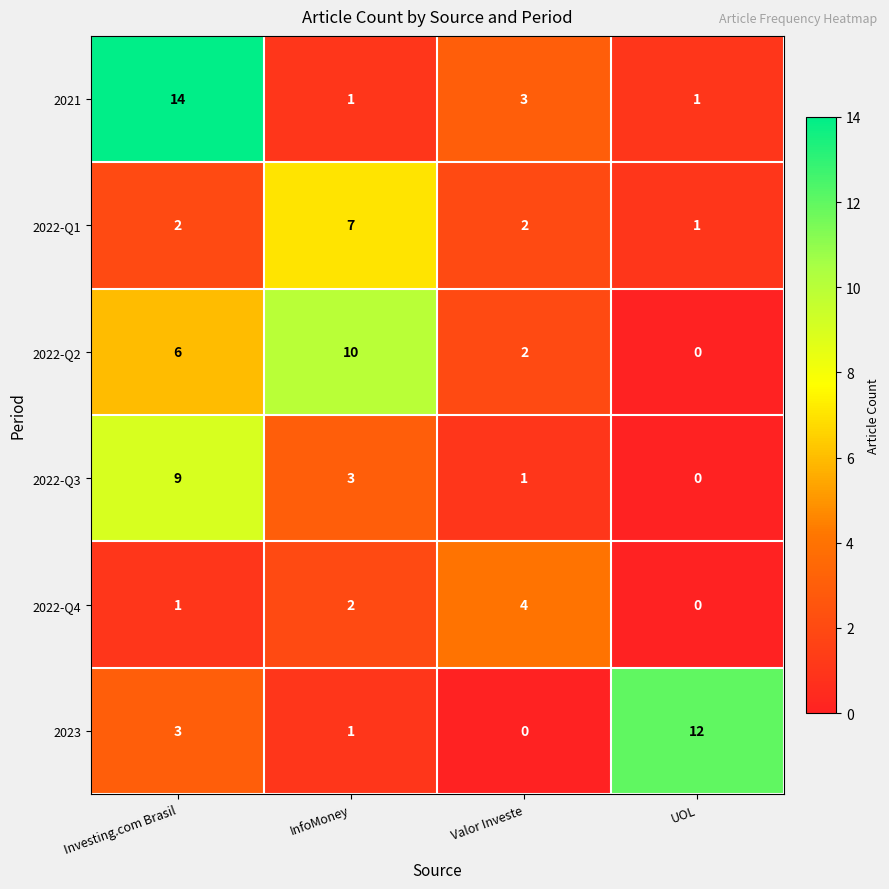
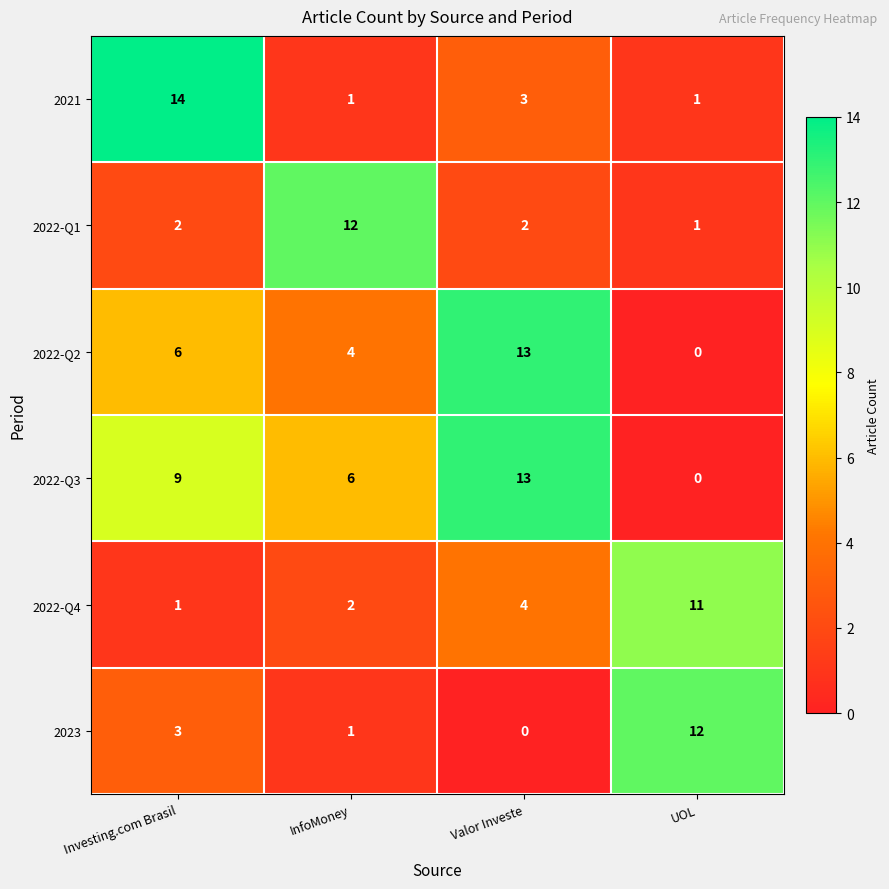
  {
    "2021": {
      "Investing.com Brasil": 14,
      "InfoMoney": 1,
      "Valor Investe": 3,
      "UOL": 1
    },
    "2022-Q1": {
      "Investing.com Brasil": 2,
-     "InfoMoney": 7,
+     "InfoMoney": 12,
      "Valor Investe": 2,
      "UOL": 1
    },
    "2022-Q2": {
      "Investing.com Brasil": 6,
-     "InfoMoney": 10,
-     "Valor Investe": 2,
+     "InfoMoney": 4,
+     "Valor Investe": 13,
      "UOL": 0
    },
    "2022-Q3": {
      "Investing.com Brasil": 9,
-     "InfoMoney": 3,
-     "Valor Investe": 1,
+     "InfoMoney": 6,
+     "Valor Investe": 13,
      "UOL": 0
    },
    "2022-Q4": {
      "Investing.com Brasil": 1,
      "InfoMoney": 2,
      "Valor Investe": 4,
-     "UOL": 0
+     "UOL": 11
    },
    "2023": {
      "Investing.com Brasil": 3,
      "InfoMoney": 1,
      "Valor Investe": 0,
      "UOL": 12
    }
  }
